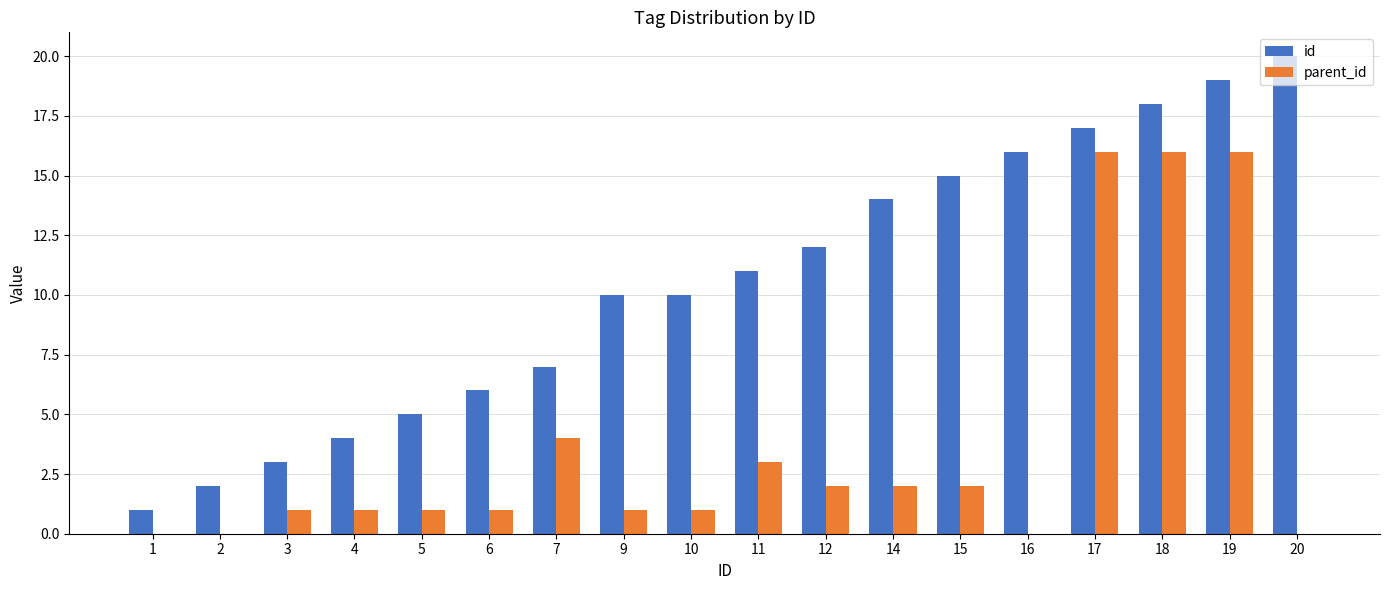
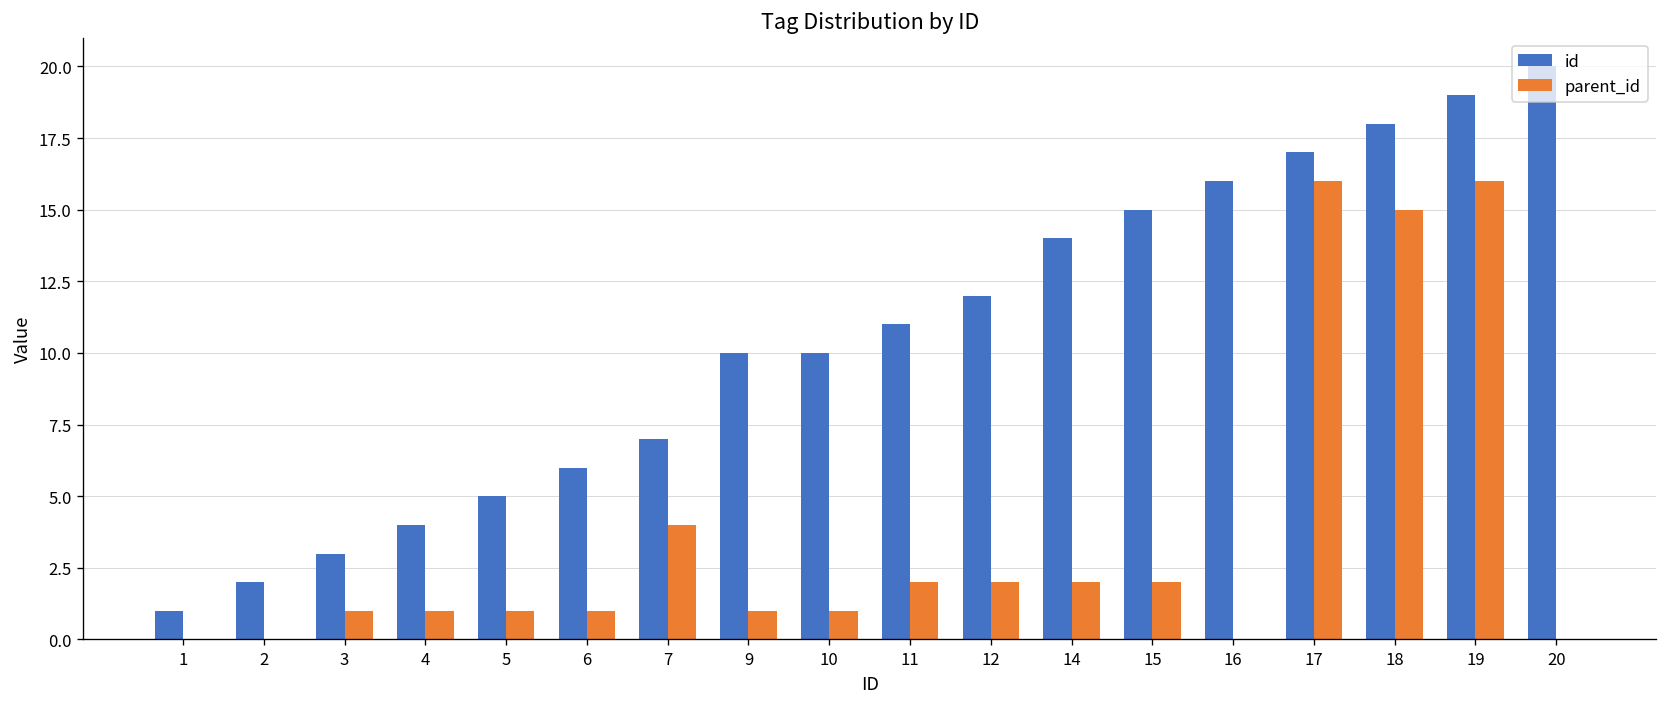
  {
    "id": {
      "1": 1,
      "2": 2,
      "3": 3,
      "4": 4,
      "5": 5,
      "6": 6,
      "7": 7,
      "9": 10,
      "10": 10,
      "11": 11,
      "12": 12,
      "14": 14,
      "15": 15,
      "16": 16,
      "17": 17,
      "18": 18,
      "19": 19
    },
    "parent_id": {
      "1": 0,
      "2": 0,
      "3": 1,
      "4": 1,
      "5": 1,
      "6": 1,
      "7": 4,
      "9": 1,
      "10": 1,
-     "11": 3,
+     "11": 2,
      "12": 2,
      "14": 2,
      "15": 2,
      "16": 0,
      "17": 16,
-     "18": 16,
+     "18": 15,
      "19": 16,
      "20": 0
    }
  }
